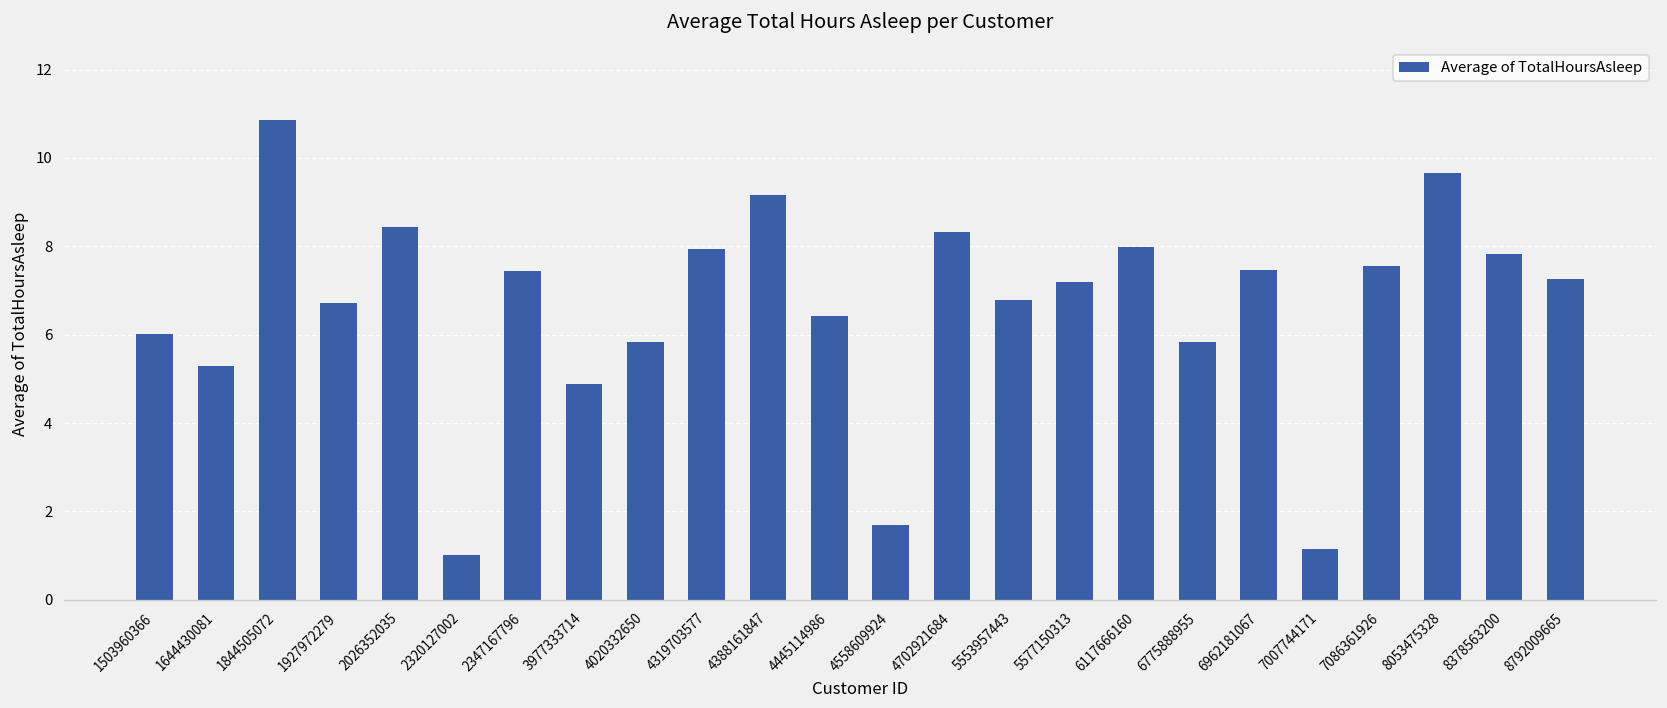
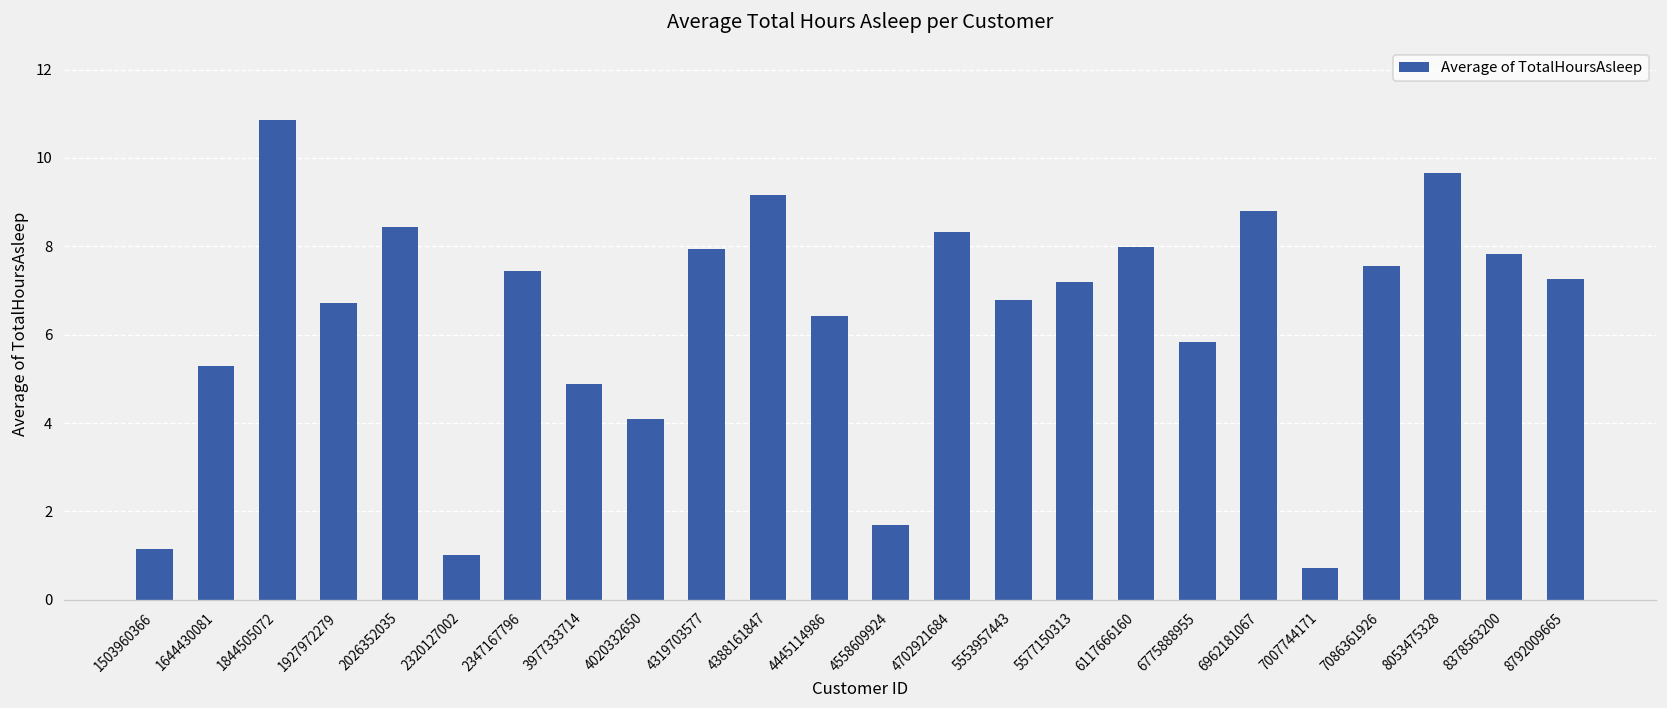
  {
-   "1503960366": 6.0,
+   "1503960366": 1.2,
    "1644430081": 5.3,
    "1844505072": 10.9,
    "1927972279": 6.7,
    "2026352035": 8.4,
    "2320127002": 1.0,
    "2347167796": 7.4,
    "3977333714": 4.9,
-   "4020332650": 5.8,
+   "4020332650": 4.1,
    "4319703577": 7.9,
    "4388161847": 9.2,
    "4445114986": 6.4,
    "4558609924": 1.7,
    "4702921684": 8.3,
    "5553957443": 6.8,
    "5577150313": 7.2,
    "6117666160": 8.0,
    "6775888955": 5.8,
-   "6962181067": 7.5,
-   "7007744171": 1.1,
+   "6962181067": 8.8,
+   "7007744171": 0.7,
    "7086361926": 7.6,
    "8053475328": 9.7,
    "8378563200": 7.8,
    "8792009665": 7.3
  }
